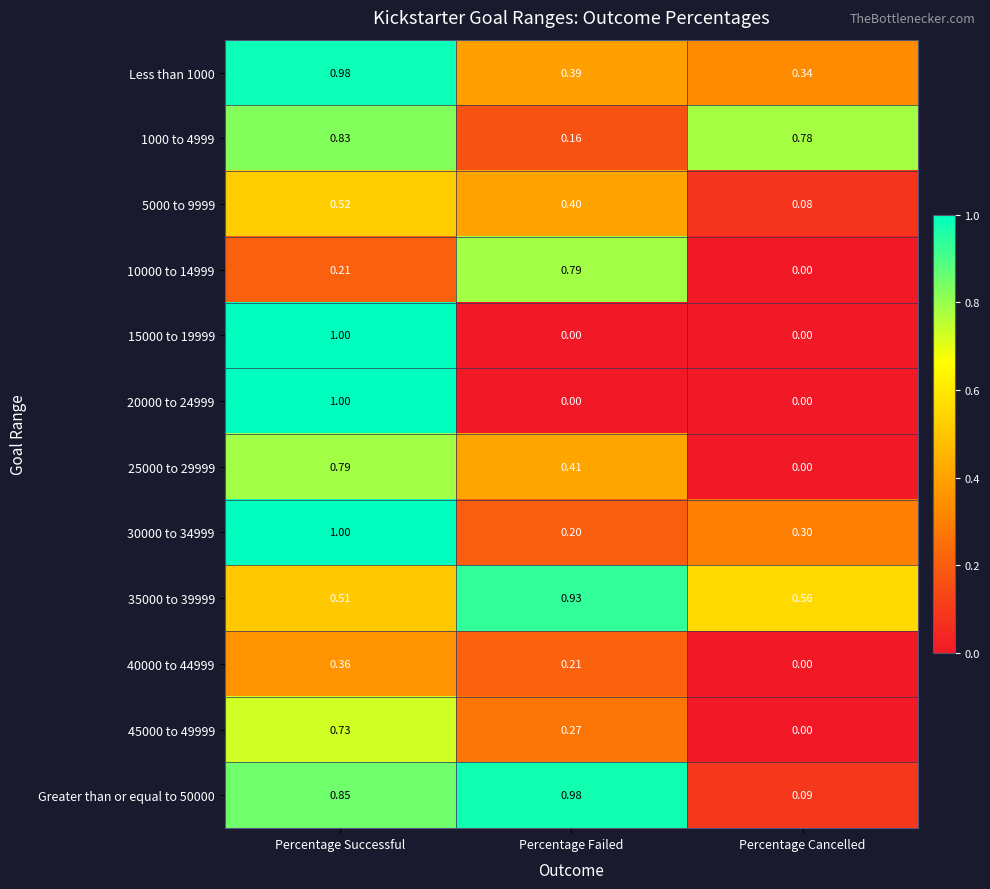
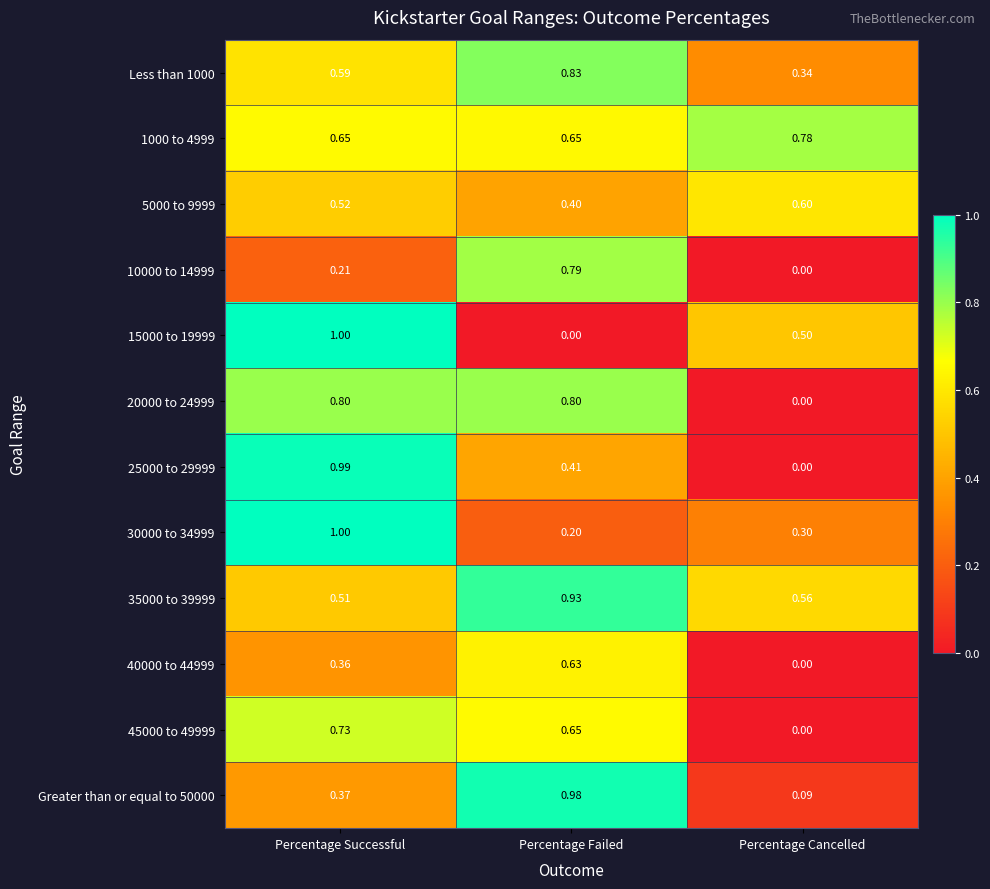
  {
    "Less than 1000": {
-     "Percentage Successful": 0.98,
-     "Percentage Failed": 0.39,
+     "Percentage Successful": 0.59,
+     "Percentage Failed": 0.83,
      "Percentage Cancelled": 0.34
    },
    "1000 to 4999": {
-     "Percentage Successful": 0.83,
-     "Percentage Failed": 0.16,
+     "Percentage Successful": 0.65,
+     "Percentage Failed": 0.65,
      "Percentage Cancelled": 0.78
    },
    "5000 to 9999": {
      "Percentage Successful": 0.52,
      "Percentage Failed": 0.40,
-     "Percentage Cancelled": 0.08
+     "Percentage Cancelled": 0.60
    },
    "10000 to 14999": {
      "Percentage Successful": 0.21,
      "Percentage Failed": 0.79,
      "Percentage Cancelled": 0.00
    },
    "15000 to 19999": {
      "Percentage Successful": 1.00,
      "Percentage Failed": 0.00,
-     "Percentage Cancelled": 0.00
+     "Percentage Cancelled": 0.50
    },
    "20000 to 24999": {
-     "Percentage Successful": 1.00,
-     "Percentage Failed": 0.00,
+     "Percentage Successful": 0.80,
+     "Percentage Failed": 0.80,
      "Percentage Cancelled": 0.00
    },
    "25000 to 29999": {
-     "Percentage Successful": 0.79,
+     "Percentage Successful": 0.99,
      "Percentage Failed": 0.41,
      "Percentage Cancelled": 0.00
    },
    "30000 to 34999": {
      "Percentage Successful": 1.00,
      "Percentage Failed": 0.20,
      "Percentage Cancelled": 0.30
    },
    "35000 to 39999": {
      "Percentage Successful": 0.51,
      "Percentage Failed": 0.93,
      "Percentage Cancelled": 0.56
    },
    "40000 to 44999": {
      "Percentage Successful": 0.36,
-     "Percentage Failed": 0.21,
+     "Percentage Failed": 0.63,
      "Percentage Cancelled": 0.00
    },
    "45000 to 49999": {
      "Percentage Successful": 0.73,
-     "Percentage Failed": 0.27,
+     "Percentage Failed": 0.65,
      "Percentage Cancelled": 0.00
    },
    "Greater than or equal to 50000": {
-     "Percentage Successful": 0.85,
+     "Percentage Successful": 0.37,
      "Percentage Failed": 0.98,
      "Percentage Cancelled": 0.09
    }
  }
